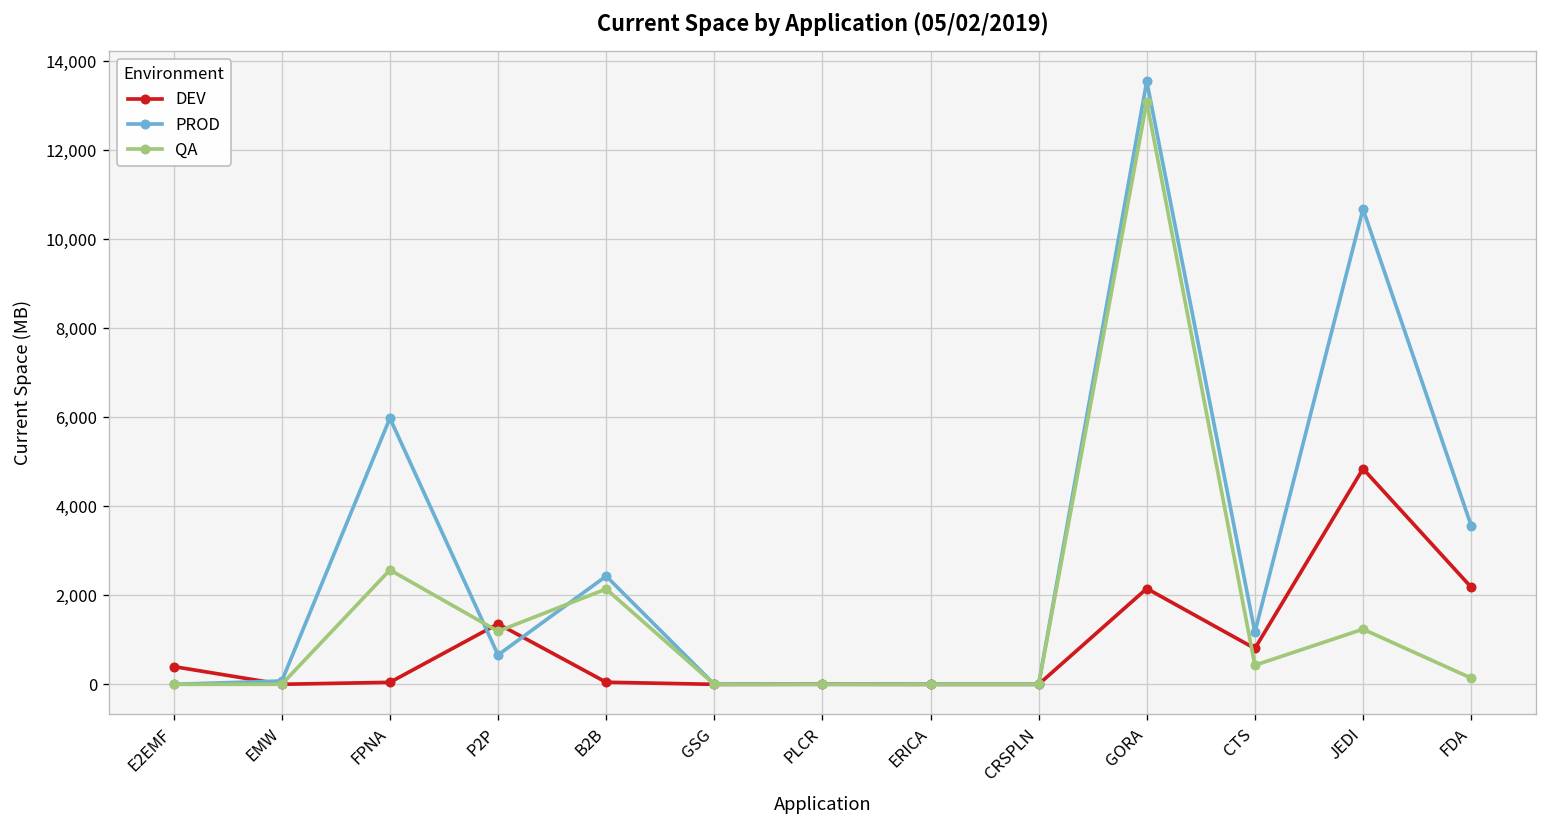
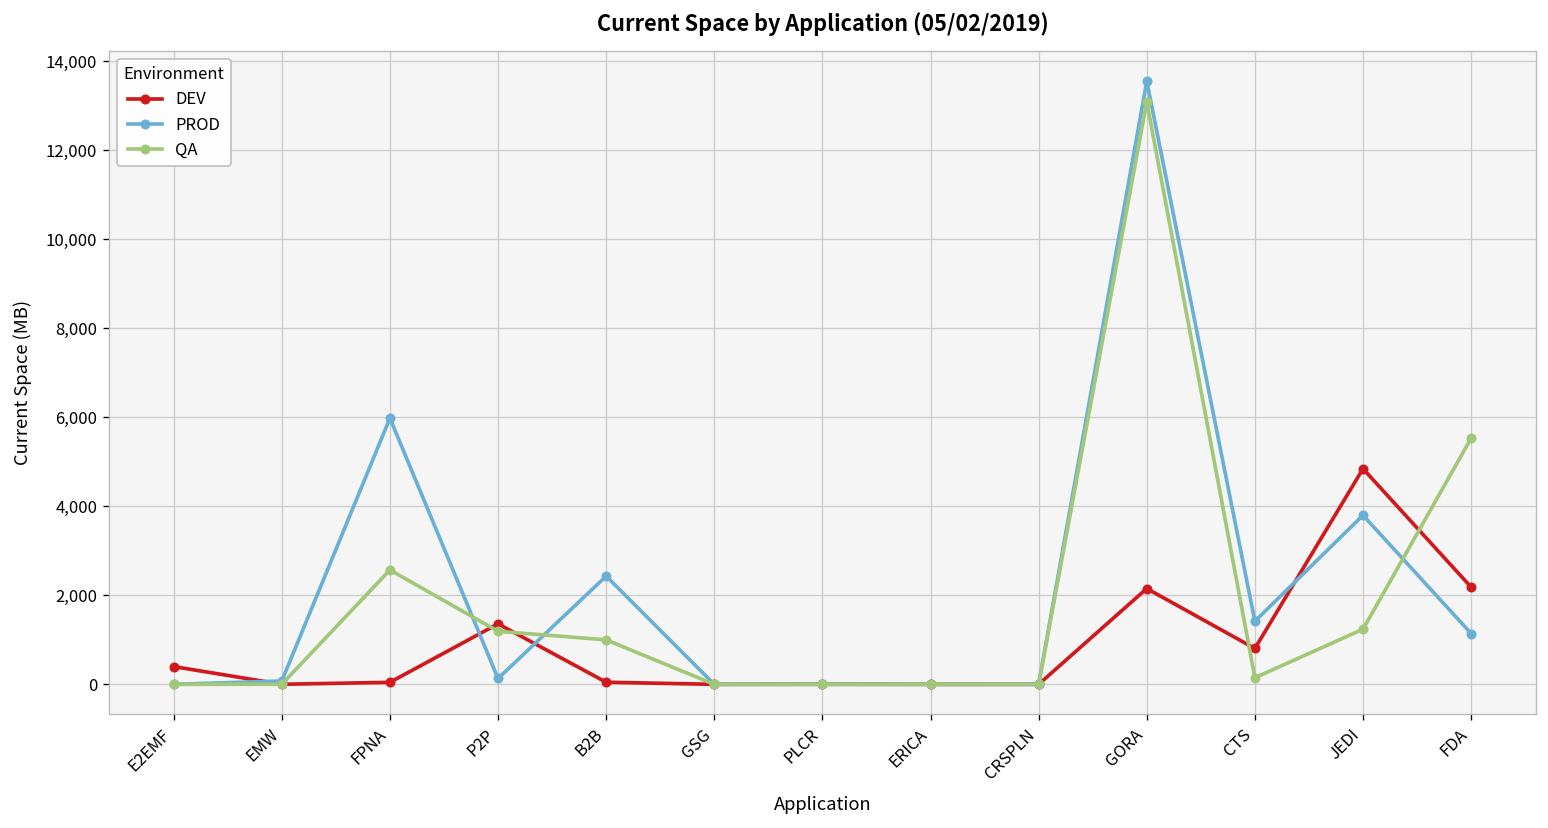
  {
    "DEV": {
      "E2EMF": "400",
      "FPNA": "0",
      "P2P": "1,400",
      "B2B": "0",
      "GORA": "2,200",
      "CTS": "800",
      "JEDI": "4,800",
      "FDA": "2,200"
    },
    "PROD": {
      "EMW": "100",
      "FPNA": "6,000",
-     "P2P": "700",
+     "P2P": "100",
      "B2B": "2,400",
      "GORA": "13,600",
-     "CTS": "1,200",
-     "JEDI": "10,700",
-     "FDA": "3,600"
+     "CTS": "1,400",
+     "JEDI": "3,800",
+     "FDA": "1,100"
    },
    "QA": {
      "FPNA": "2,600",
      "P2P": "1,200",
-     "B2B": "2,100",
+     "B2B": "1,000",
      "GORA": "13,100",
-     "CTS": "400",
+     "CTS": "100",
      "JEDI": "1,200",
-     "FDA": "100"
+     "FDA": "5,500"
    }
  }
